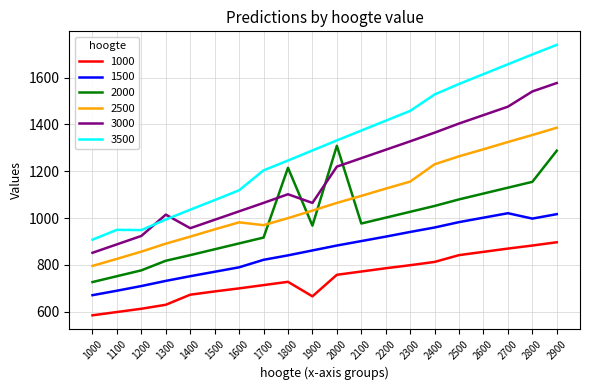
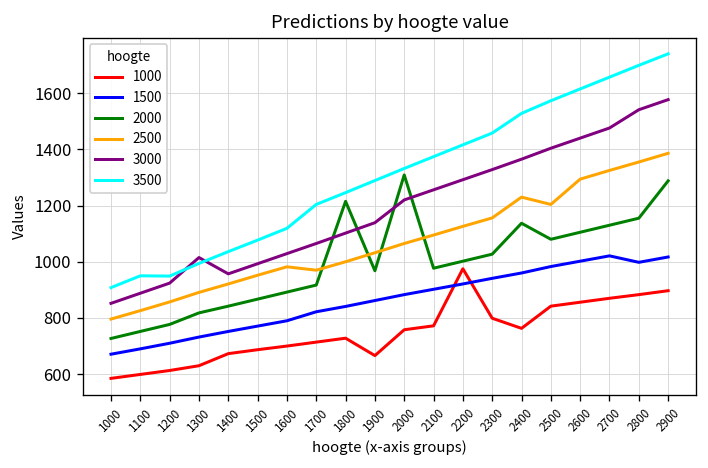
  {
    "1000": {
      "1000": 590,
      "1100": 600,
      "1200": 610,
      "1300": 630,
      "1400": 670,
      "1500": 690,
      "1600": 700,
      "1700": 710,
      "1800": 730,
      "1900": 670,
      "2000": 760,
      "2100": 770,
-     "2200": 790,
+     "2200": 980,
      "2300": 800,
-     "2400": 810,
+     "2400": 760,
      "2500": 840,
      "2600": 860,
      "2700": 870,
      "2800": 880,
      "2900": 900
    },
    "1500": {
      "1000": 670,
      "1100": 690,
      "1200": 710,
      "1300": 730,
      "1400": 750,
      "1500": 770,
      "1600": 790,
      "1700": 820,
      "1800": 840,
      "1900": 860,
      "2000": 880,
      "2100": 900,
      "2200": 920,
      "2300": 940,
      "2400": 960,
      "2500": 980,
      "2600": 1000,
      "2700": 1020,
      "2800": 1000,
      "2900": 1020
    },
    "2000": {
      "1000": 730,
      "1100": 750,
      "1200": 780,
      "1300": 820,
      "1400": 840,
      "1500": 870,
      "1600": 890,
      "1700": 920,
      "1800": 1220,
      "1900": 970,
      "2000": 1310,
      "2100": 980,
      "2200": 1000,
      "2300": 1030,
-     "2400": 1050,
+     "2400": 1140,
      "2500": 1080,
      "2600": 1110,
      "2700": 1130,
      "2800": 1160,
      "2900": 1290
    },
    "2500": {
      "1000": 800,
      "1100": 830,
      "1200": 860,
      "1300": 890,
      "1400": 920,
      "1500": 950,
      "1600": 980,
      "1700": 970,
      "1800": 1000,
      "1900": 1030,
      "2000": 1070,
      "2100": 1100,
      "2200": 1130,
      "2300": 1160,
      "2400": 1230,
-     "2500": 1260,
+     "2500": 1200,
      "2600": 1290,
      "2700": 1330,
      "2800": 1360,
      "2900": 1390
    },
    "3000": {
      "1000": 850,
      "1100": 890,
      "1200": 920,
      "1300": 1020,
      "1400": 960,
      "1500": 990,
      "1600": 1030,
      "1700": 1070,
      "1800": 1100,
-     "1900": 1070,
+     "1900": 1140,
      "2000": 1220,
      "2100": 1260,
      "2200": 1290,
      "2300": 1330,
      "2400": 1370,
      "2500": 1400,
      "2600": 1440,
      "2700": 1480,
      "2800": 1540,
      "2900": 1580
    },
    "3500": {
      "1000": 910,
      "1100": 950,
      "1200": 950,
      "1300": 990,
      "1400": 1040,
      "1500": 1080,
      "1600": 1120,
      "1700": 1200,
      "1800": 1250,
      "1900": 1290,
      "2000": 1330,
      "2100": 1370,
      "2200": 1420,
      "2300": 1460,
      "2400": 1530,
      "2500": 1570,
      "2600": 1620,
      "2700": 1660,
      "2800": 1700,
      "2900": 1740
    }
  }
